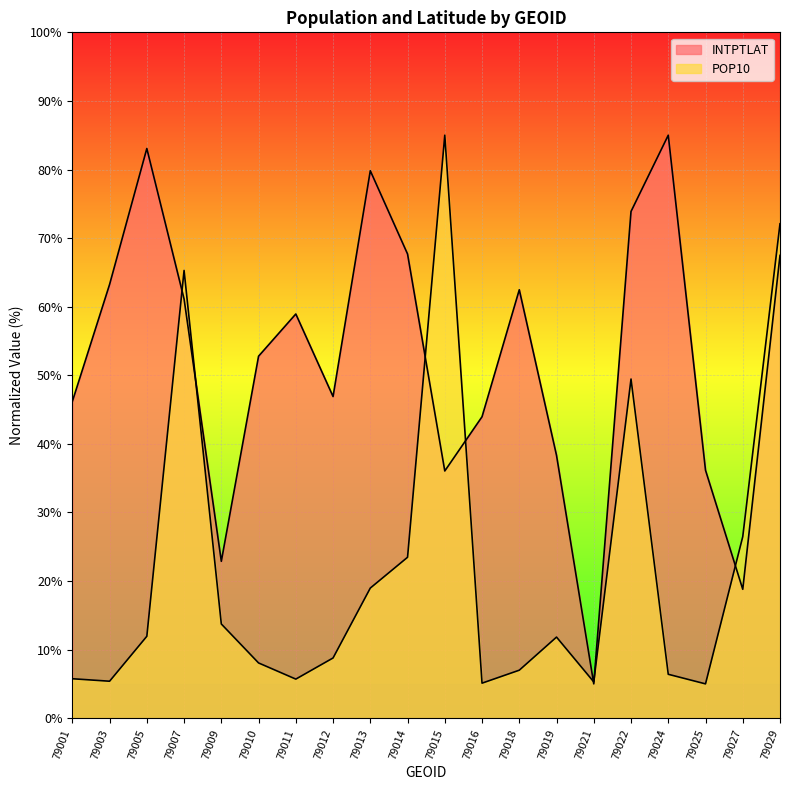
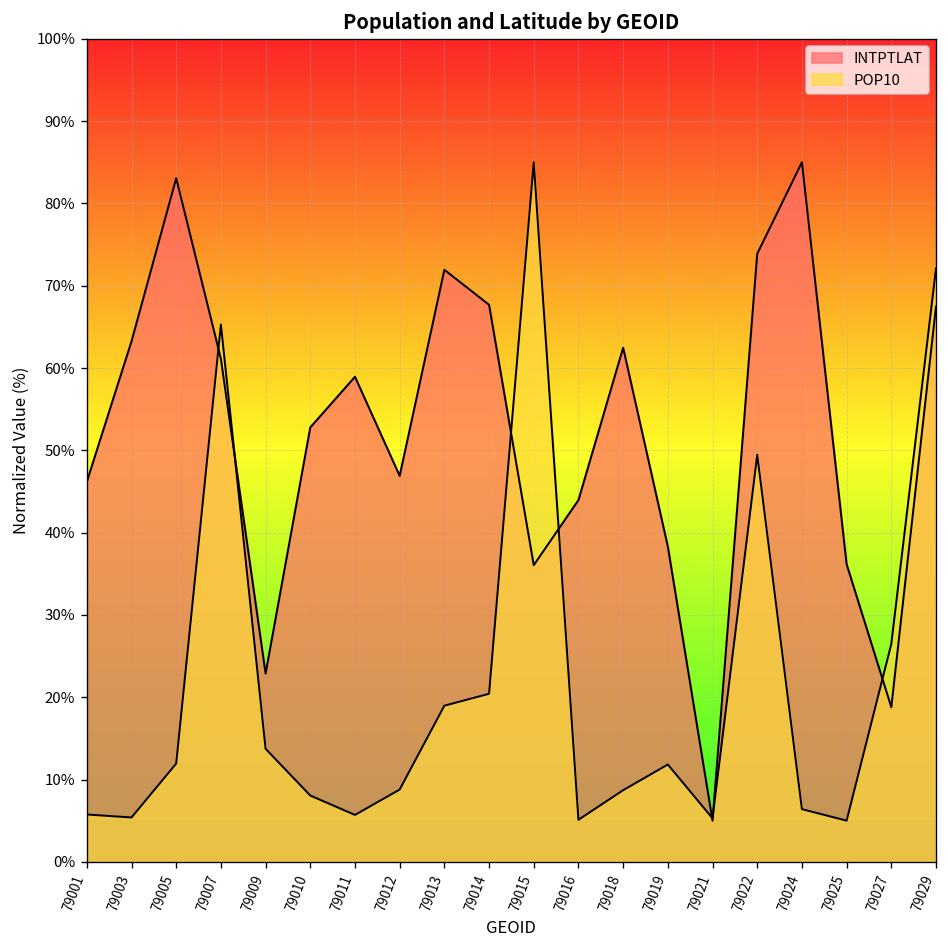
  {
    "INTPTLAT": {
      "79001": "46%",
      "79003": "63%",
      "79005": "83%",
      "79007": "61%",
      "79009": "23%",
      "79010": "53%",
      "79011": "59%",
      "79012": "47%",
-     "79013": "80%",
+     "79013": "72%",
      "79014": "68%",
      "79015": "36%",
      "79016": "44%",
      "79018": "62%",
      "79019": "38%",
      "79022": "74%",
      "79024": "85%",
      "79025": "36%",
      "79027": "19%",
      "79029": "67%"
    },
    "POP10": {
      "79001": "6%",
      "79003": "5%",
      "79005": "12%",
      "79007": "65%",
      "79009": "14%",
      "79010": "8%",
      "79011": "6%",
      "79012": "9%",
      "79013": "19%",
-     "79014": "23%",
+     "79014": "20%",
      "79015": "85%",
      "79016": "5%",
-     "79018": "7%",
+     "79018": "9%",
      "79019": "12%",
      "79022": "49%",
      "79024": "6%",
      "79027": "26%",
      "79029": "72%"
    }
  }
